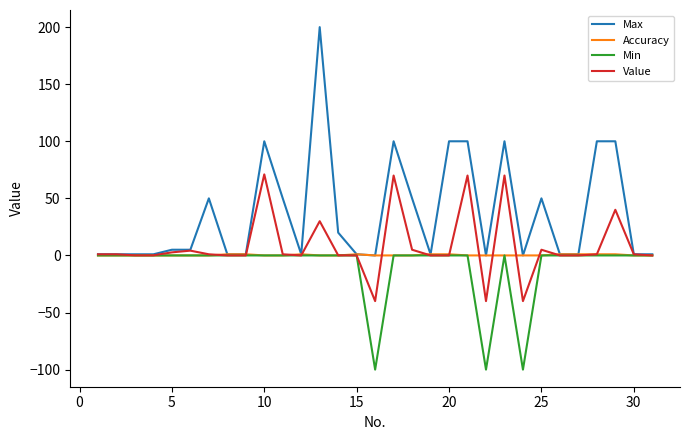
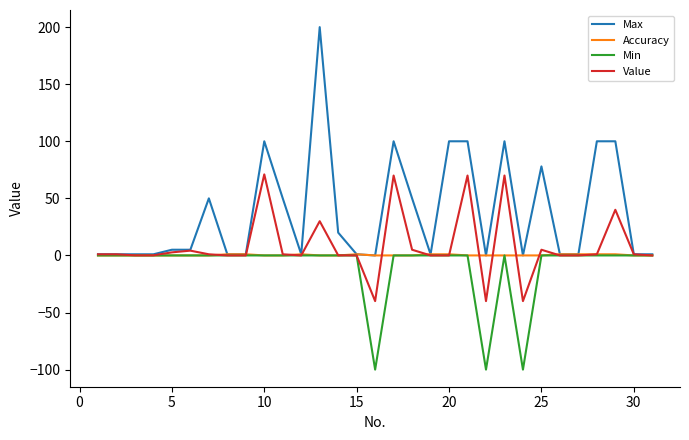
  {
    "Max": {
      "5": 5,
      "10": 100,
      "20": 100,
-     "25": 50
+     "25": 78
    },
    "Value": {
      "5": 3,
      "10": 71,
      "25": 5
    }
  }
